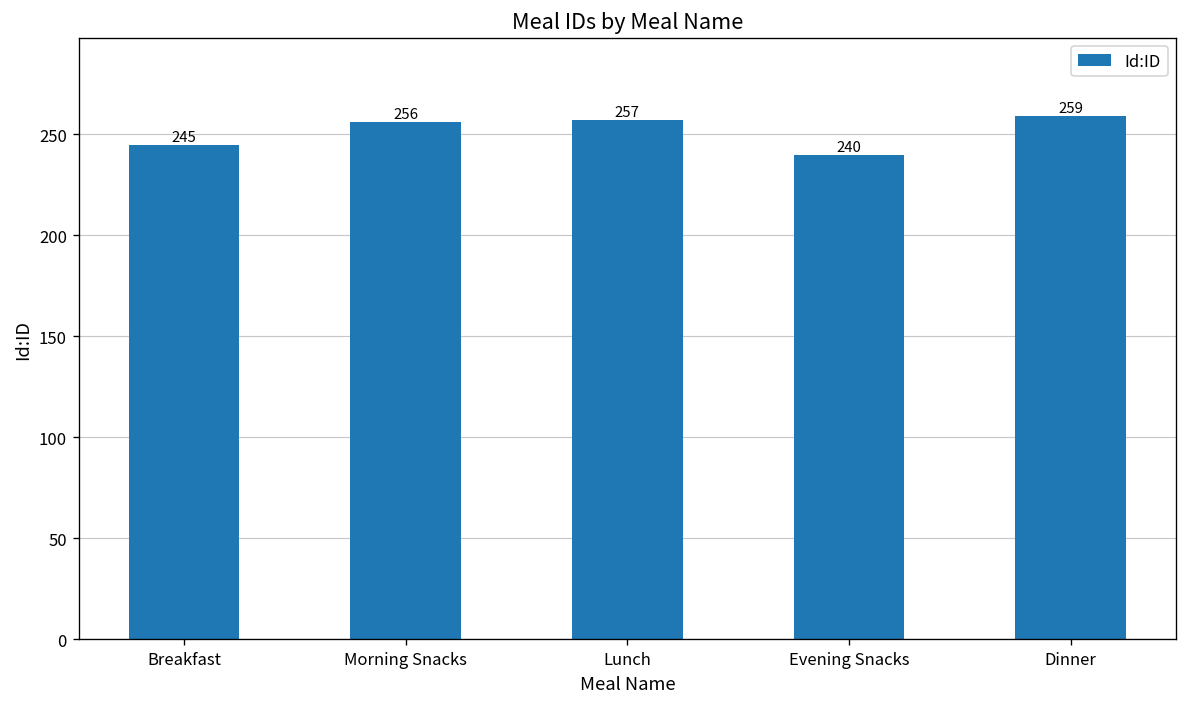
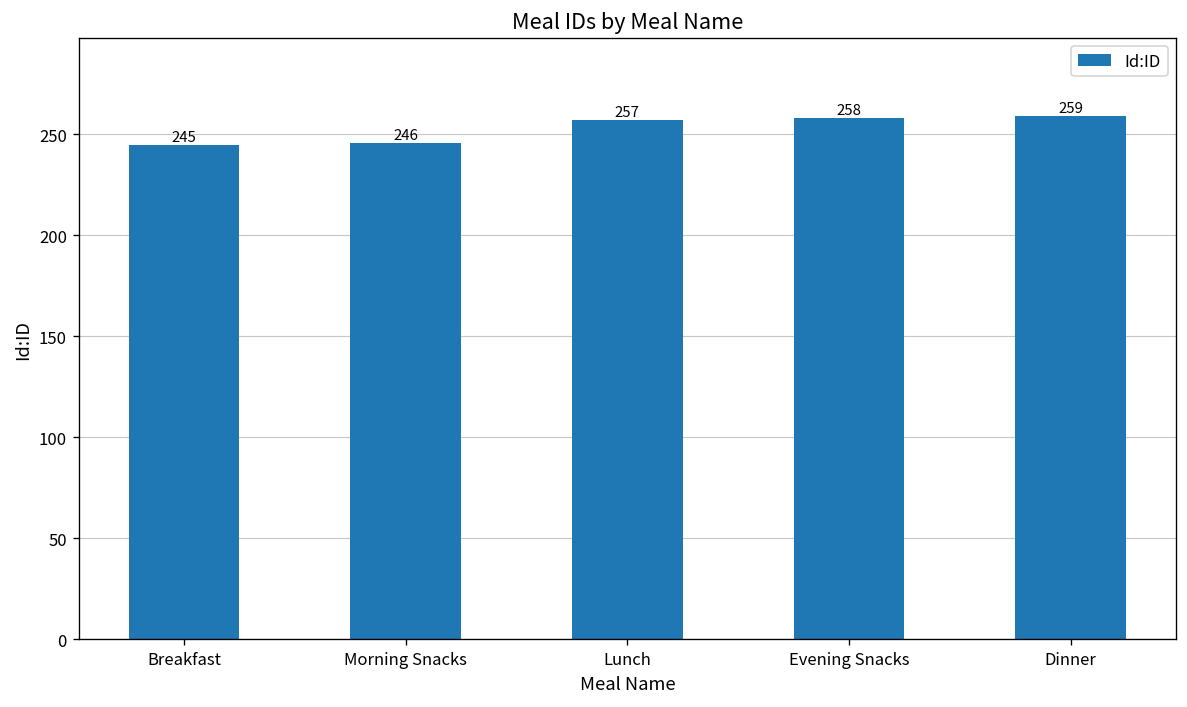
  {
    "Breakfast": 245,
-   "Morning Snacks": 256,
+   "Morning Snacks": 246,
    "Lunch": 257,
-   "Evening Snacks": 240,
+   "Evening Snacks": 258,
    "Dinner": 259
  }
